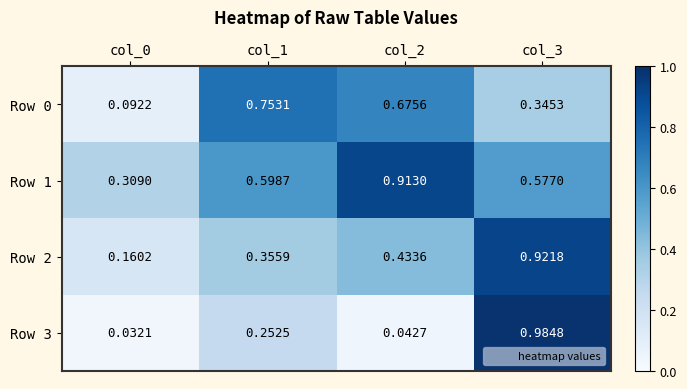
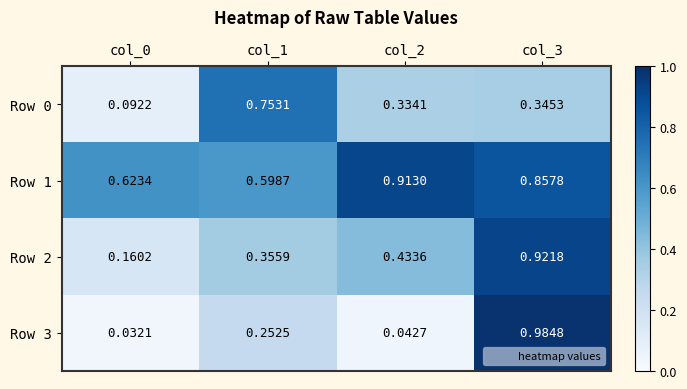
  {
    "Row 0": {
      "col_0": 0.0922,
      "col_1": 0.7531,
-     "col_2": 0.6756,
+     "col_2": 0.3341,
      "col_3": 0.3453
    },
    "Row 1": {
-     "col_0": 0.3090,
+     "col_0": 0.6234,
      "col_1": 0.5987,
      "col_2": 0.9130,
-     "col_3": 0.5770
+     "col_3": 0.8578
    },
    "Row 2": {
      "col_0": 0.1602,
      "col_1": 0.3559,
      "col_2": 0.4336,
      "col_3": 0.9218
    },
    "Row 3": {
      "col_0": 0.0321,
      "col_1": 0.2525,
      "col_2": 0.0427,
      "col_3": 0.9848
    }
  }
